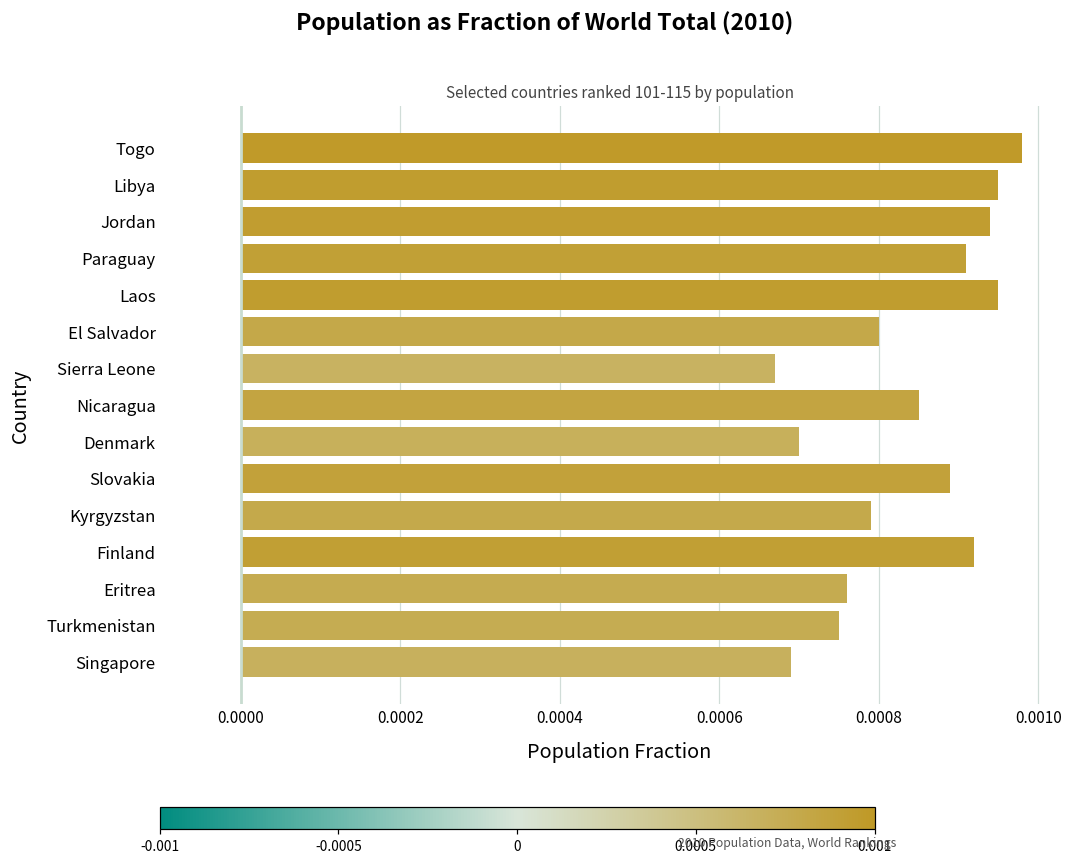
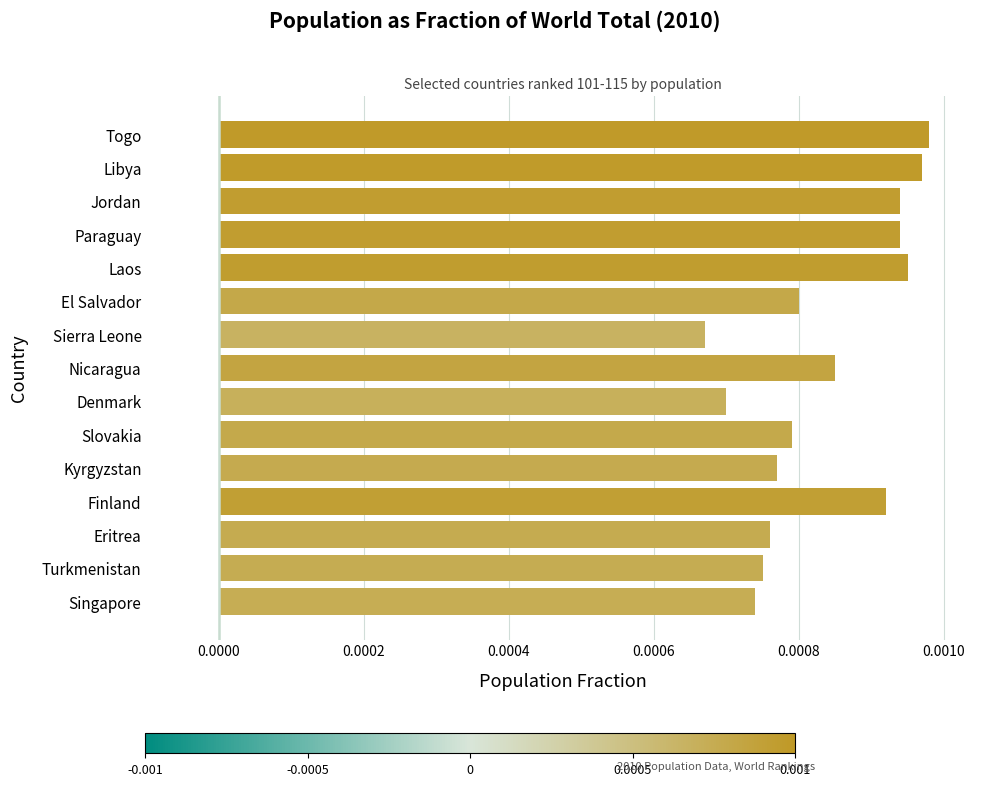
  {
    "Togo": 0.00098,
-   "Libya": 0.00095,
+   "Libya": 0.00097,
    "Jordan": 0.00094,
-   "Paraguay": 0.00091,
+   "Paraguay": 0.00094,
    "Laos": 0.00095,
    "El Salvador": 0.00080,
    "Sierra Leone": 0.00067,
    "Nicaragua": 0.00085,
    "Denmark": 0.00070,
-   "Slovakia": 0.00089,
-   "Kyrgyzstan": 0.00079,
+   "Slovakia": 0.00079,
+   "Kyrgyzstan": 0.00077,
    "Finland": 0.00092,
    "Eritrea": 0.00076,
    "Turkmenistan": 0.00075,
-   "Singapore": 0.00069
+   "Singapore": 0.00074
  }
